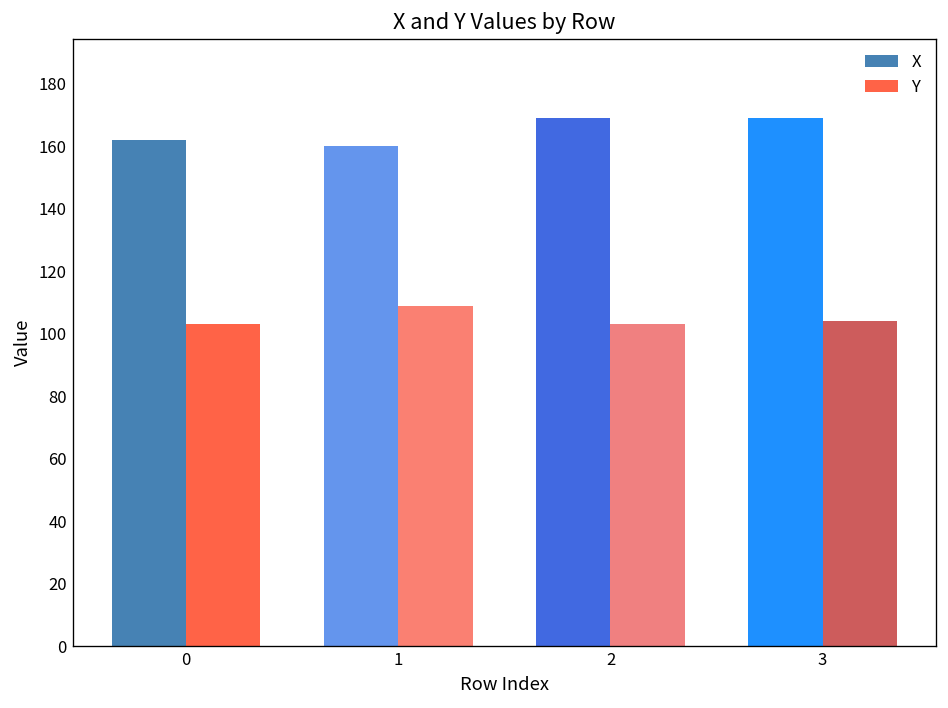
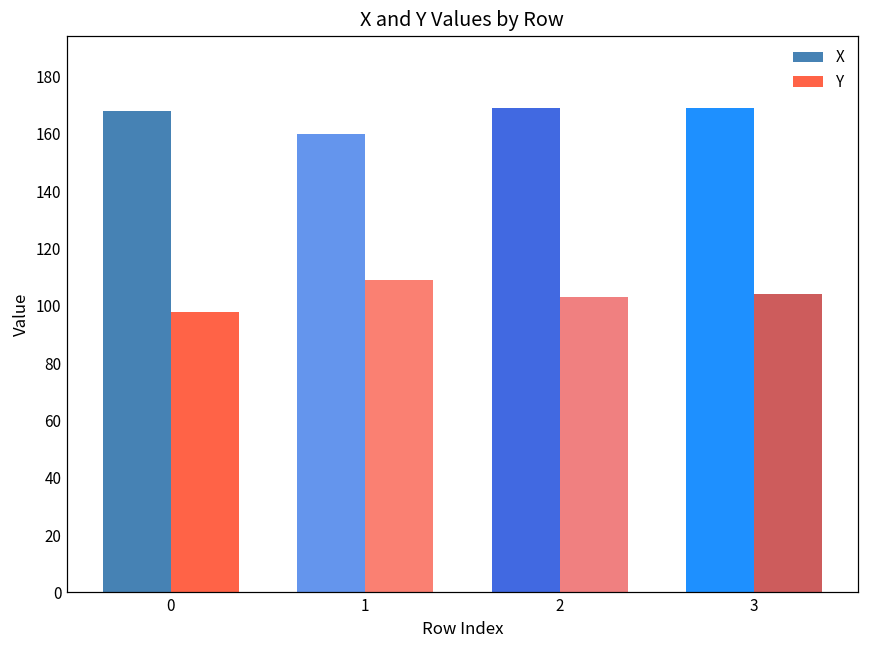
  {
    "X": {
-     "0": 162,
+     "0": 168,
      "1": 160,
      "2": 169,
      "3": 169
    },
    "Y": {
-     "0": 103,
+     "0": 98,
      "1": 109,
      "2": 103,
      "3": 104
    }
  }
